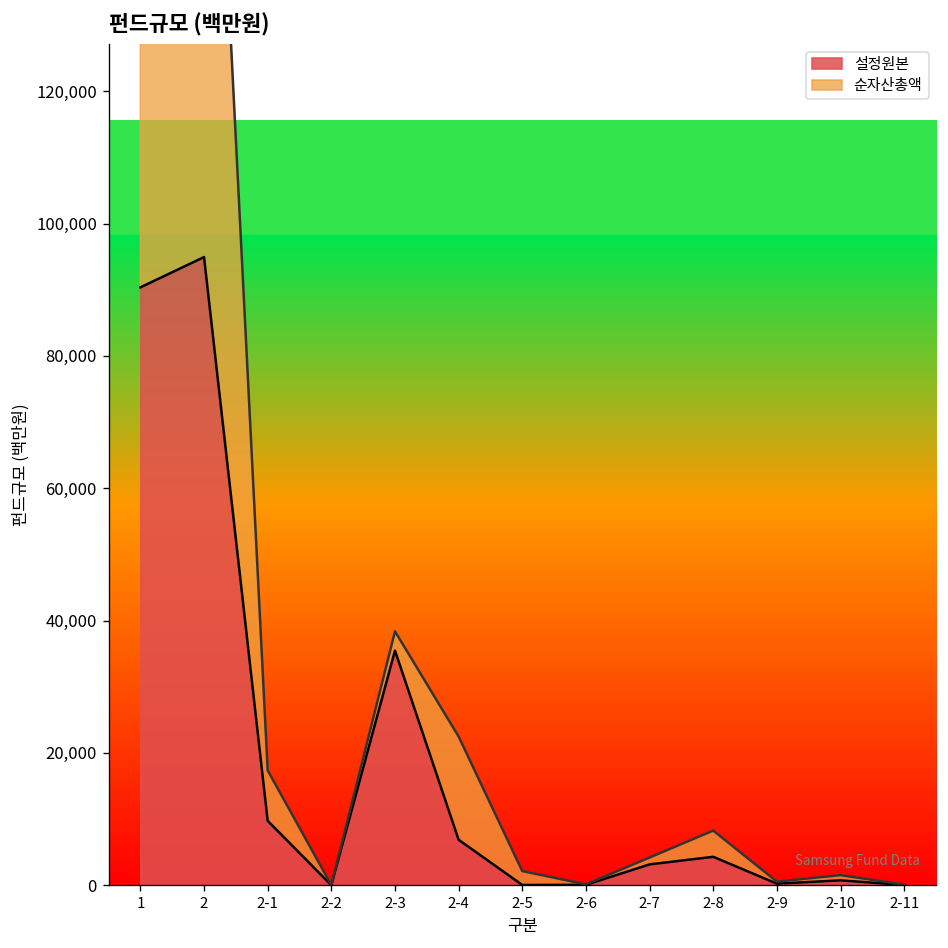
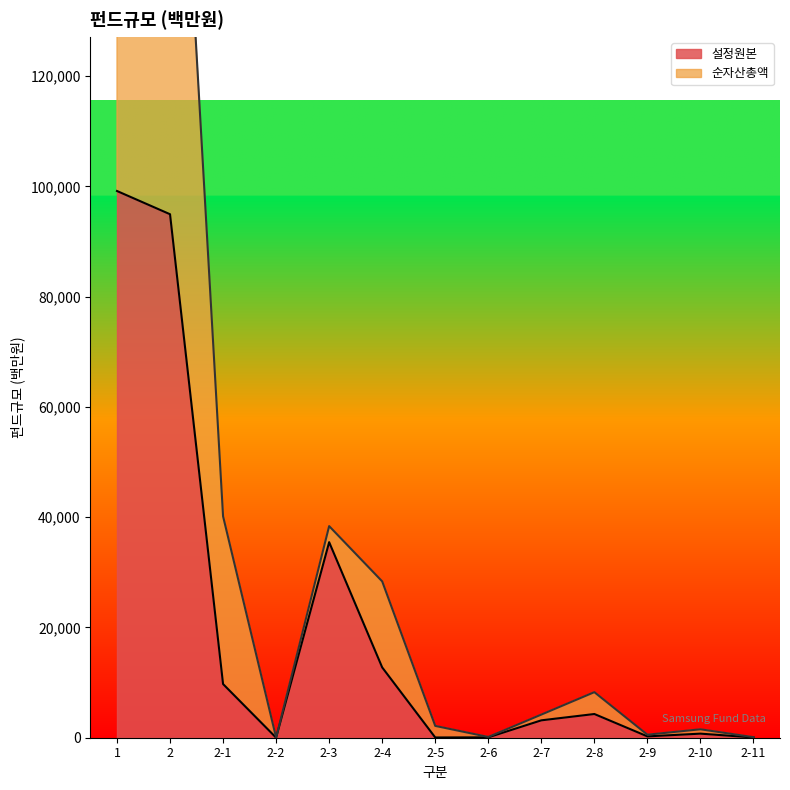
  {
    "설정원본": {
-     "1": "90,000",
+     "1": "99,000",
      "2": "95,000",
      "2-1": "10,000",
      "2-3": "35,000",
-     "2-4": "7,000",
+     "2-4": "13,000",
      "2-5": "0",
      "2-7": "3,000",
      "2-8": "4,000",
      "2-10": "1,000"
    },
    "순자산총액": {
-     "2-1": "8,000",
+     "2-1": "30,000",
      "2-3": "3,000",
      "2-4": "16,000",
      "2-5": "2,000",
      "2-7": "1,000",
      "2-8": "4,000",
      "2-10": "1,000"
    }
  }
